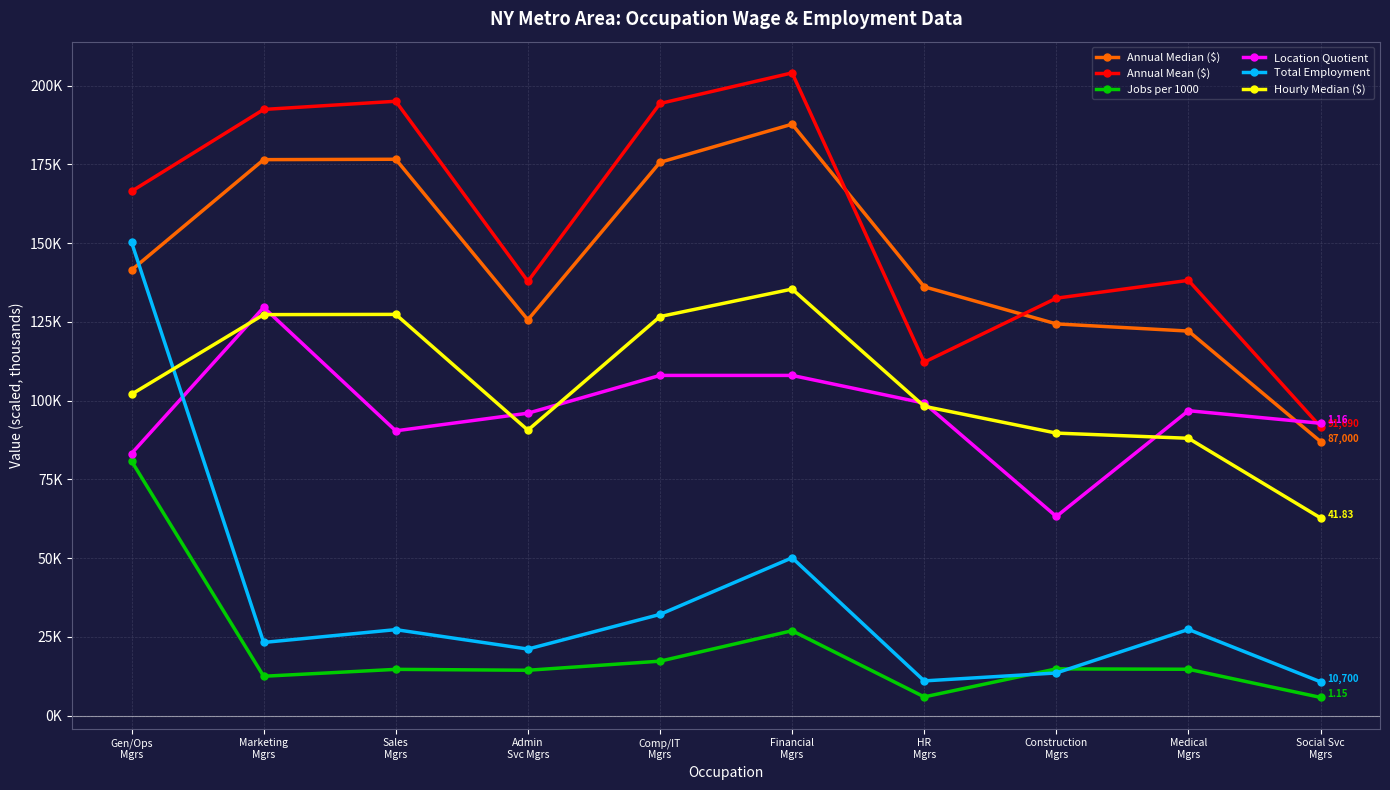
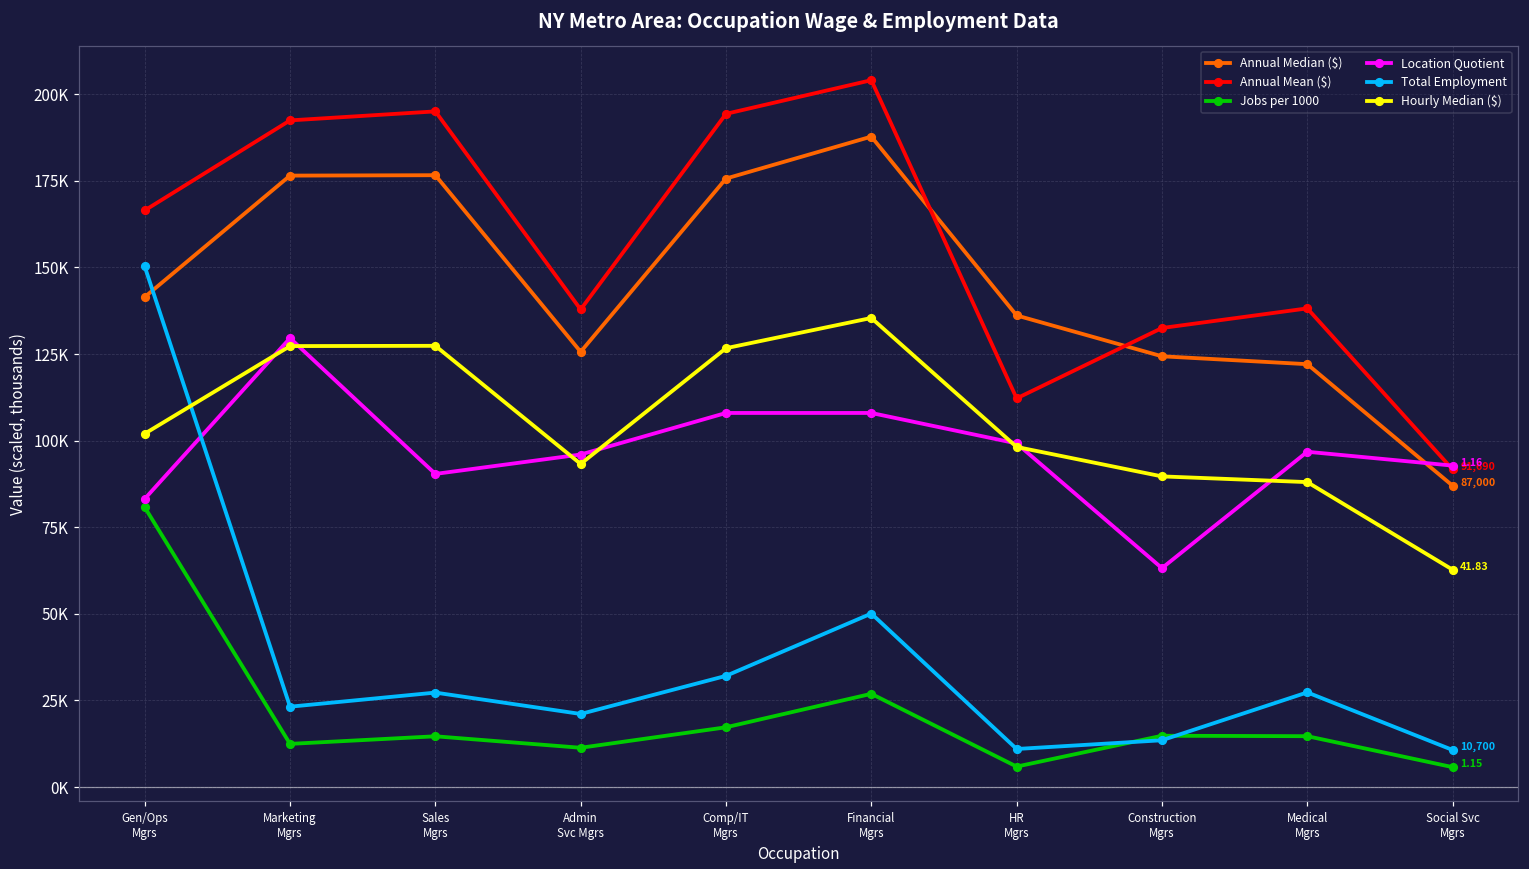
  {
    "Annual Median ($)": {
      "Gen/Ops Mgrs": 141000,
      "Marketing Mgrs": 177000,
      "Sales Mgrs": 177000,
      "Admin Svc Mgrs": 126000,
      "Comp/IT Mgrs": 176000,
      "Financial Mgrs": 188000,
      "HR Mgrs": 136000,
      "Construction Mgrs": 124000,
      "Medical Mgrs": 122000
    },
    "Annual Mean ($)": {
      "Gen/Ops Mgrs": 166000,
      "Marketing Mgrs": 192000,
      "Sales Mgrs": 195000,
      "Admin Svc Mgrs": 138000,
      "Comp/IT Mgrs": 194000,
      "Financial Mgrs": 204000,
      "HR Mgrs": 112000,
      "Construction Mgrs": 133000,
      "Medical Mgrs": 138000
    },
    "Jobs per 1000": {
      "Gen/Ops Mgrs": 81000,
      "Marketing Mgrs": 12000,
      "Sales Mgrs": 15000,
-     "Admin Svc Mgrs": 14000,
+     "Admin Svc Mgrs": 11000,
      "Comp/IT Mgrs": 17000,
      "Financial Mgrs": 27000,
      "HR Mgrs": 6000,
      "Construction Mgrs": 15000,
      "Medical Mgrs": 15000
    },
    "Location Quotient": {
      "Gen/Ops Mgrs": 83000,
      "Marketing Mgrs": 130000,
      "Sales Mgrs": 90000,
      "Admin Svc Mgrs": 96000,
      "Comp/IT Mgrs": 108000,
      "Financial Mgrs": 108000,
      "HR Mgrs": 99000,
      "Construction Mgrs": 63000,
      "Medical Mgrs": 97000
    },
    "Total Employment": {
      "Gen/Ops Mgrs": 150000,
      "Marketing Mgrs": 23000,
      "Sales Mgrs": 27000,
      "Admin Svc Mgrs": 21000,
      "Comp/IT Mgrs": 32000,
      "Financial Mgrs": 50000,
      "HR Mgrs": 11000,
      "Construction Mgrs": 14000,
      "Medical Mgrs": 27000
    },
    "Hourly Median ($)": {
      "Gen/Ops Mgrs": 102000,
      "Marketing Mgrs": 127000,
      "Sales Mgrs": 127000,
-     "Admin Svc Mgrs": 91000,
+     "Admin Svc Mgrs": 93000,
      "Comp/IT Mgrs": 127000,
      "Financial Mgrs": 135000,
      "HR Mgrs": 98000,
      "Construction Mgrs": 90000,
      "Medical Mgrs": 88000
    }
  }
